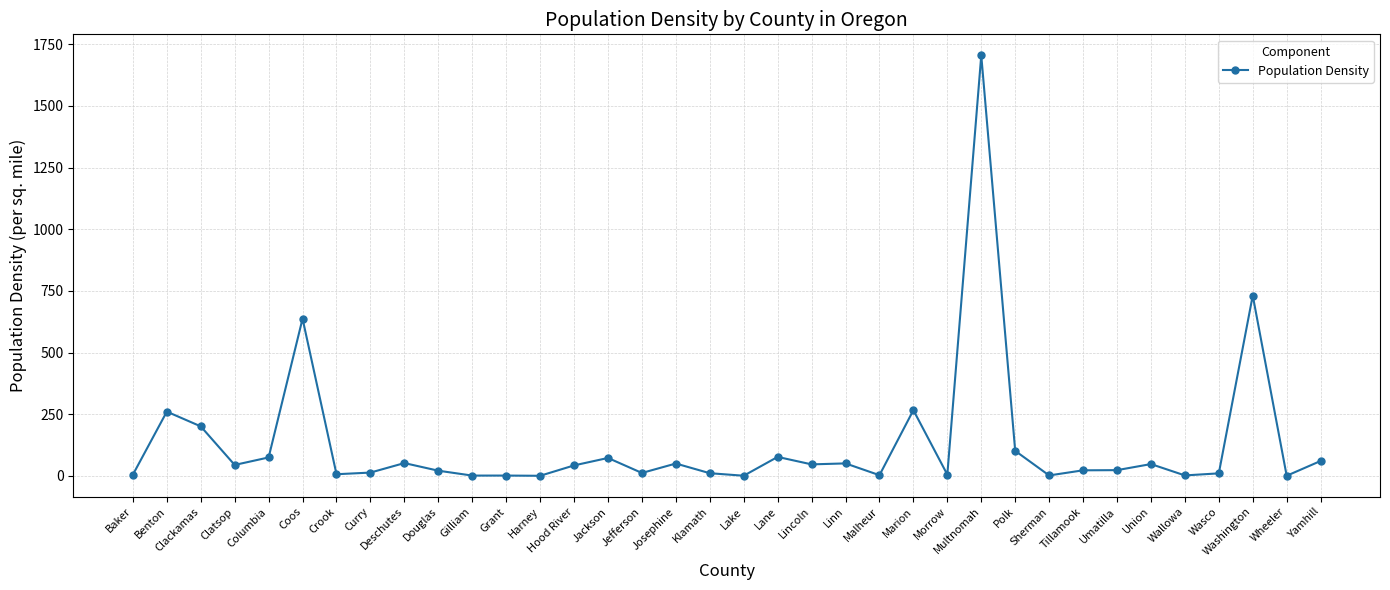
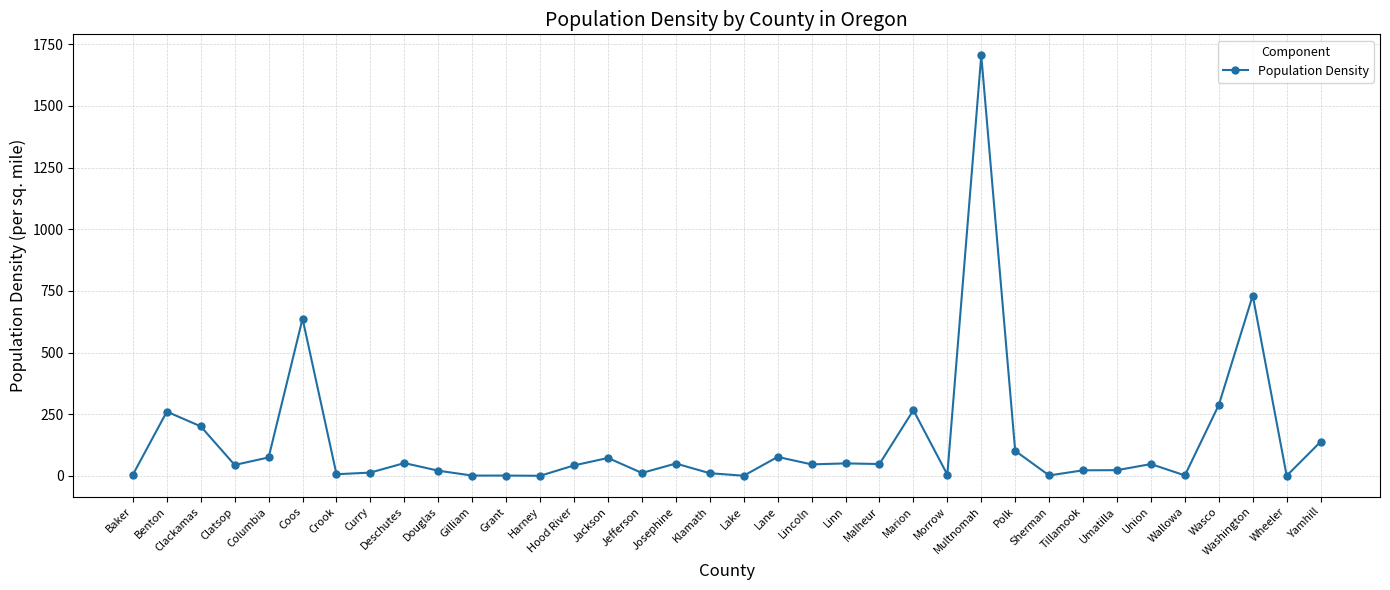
  {
    "Baker": 10,
    "Benton": 260,
    "Clackamas": 200,
    "Clatsop": 40,
    "Columbia": 80,
    "Coos": 640,
    "Crook": 10,
    "Curry": 10,
    "Deschutes": 50,
    "Douglas": 20,
    "Gilliam": 0,
    "Grant": 0,
    "Harney": 0,
    "Hood River": 40,
    "Jackson": 70,
    "Jefferson": 10,
    "Josephine": 50,
    "Klamath": 10,
    "Lake": 0,
    "Lane": 80,
    "Lincoln": 50,
    "Linn": 50,
-   "Malheur": 0,
+   "Malheur": 50,
    "Marion": 270,
    "Morrow": 10,
    "Multnomah": 1700,
    "Polk": 100,
    "Sherman": 0,
    "Tillamook": 20,
    "Umatilla": 20,
    "Union": 50,
    "Wallowa": 0,
-   "Wasco": 10,
+   "Wasco": 290,
    "Washington": 730,
    "Wheeler": 0,
-   "Yamhill": 60
+   "Yamhill": 140
  }
